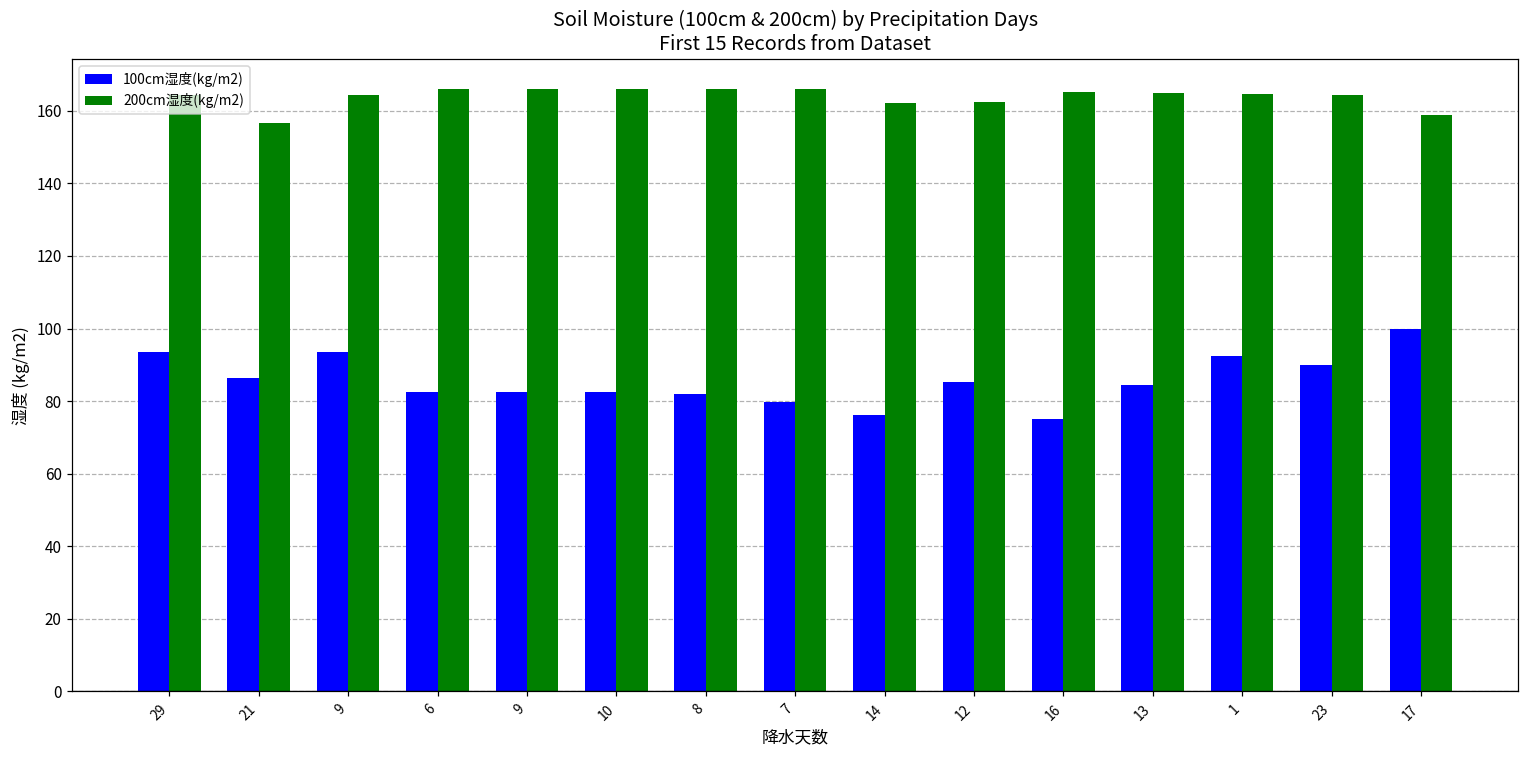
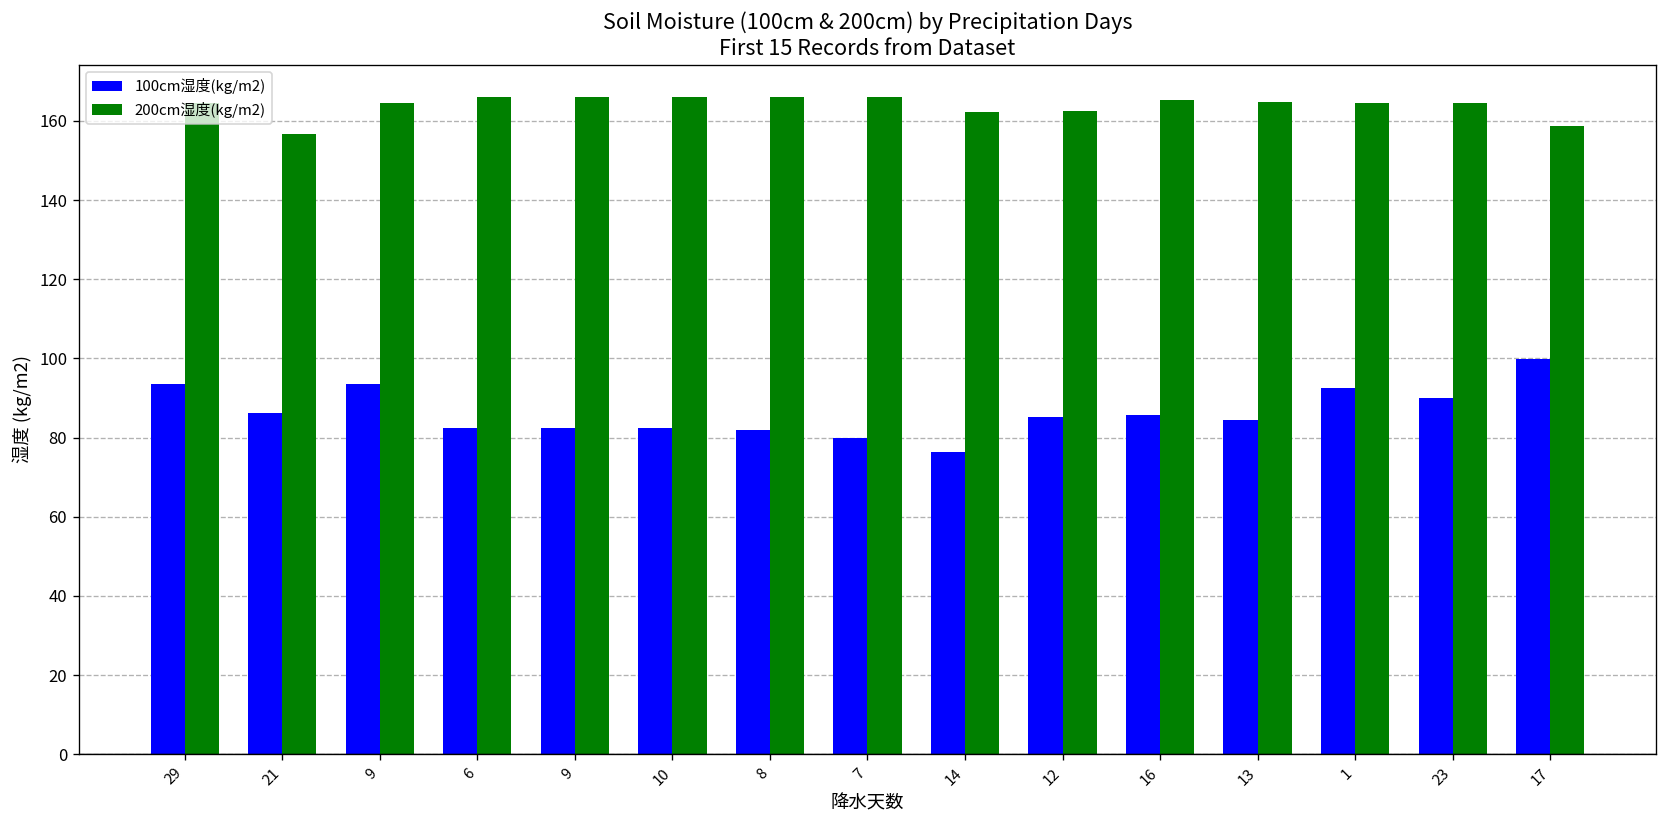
  {
    "100cm湿度(kg/m2)": {
      "29": 93,
      "21": 86,
      "6": 82,
      "10": 82,
      "8": 82,
      "7": 80,
      "14": 76,
      "12": 85,
-     "16": 75,
+     "16": 86,
      "13": 84,
      "1": 93,
      "23": 90,
      "17": 100
    },
    "200cm湿度(kg/m2)": {
      "21": 157,
      "6": 166,
      "10": 166,
      "8": 166,
      "7": 166,
      "14": 162,
      "12": 162,
      "16": 165,
      "13": 165,
      "1": 165,
      "23": 164,
      "17": 159
    }
  }
